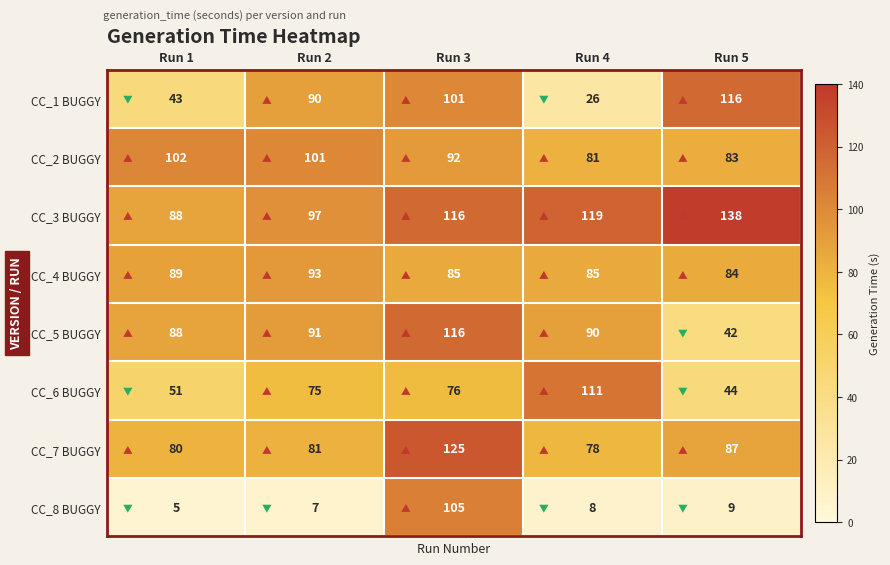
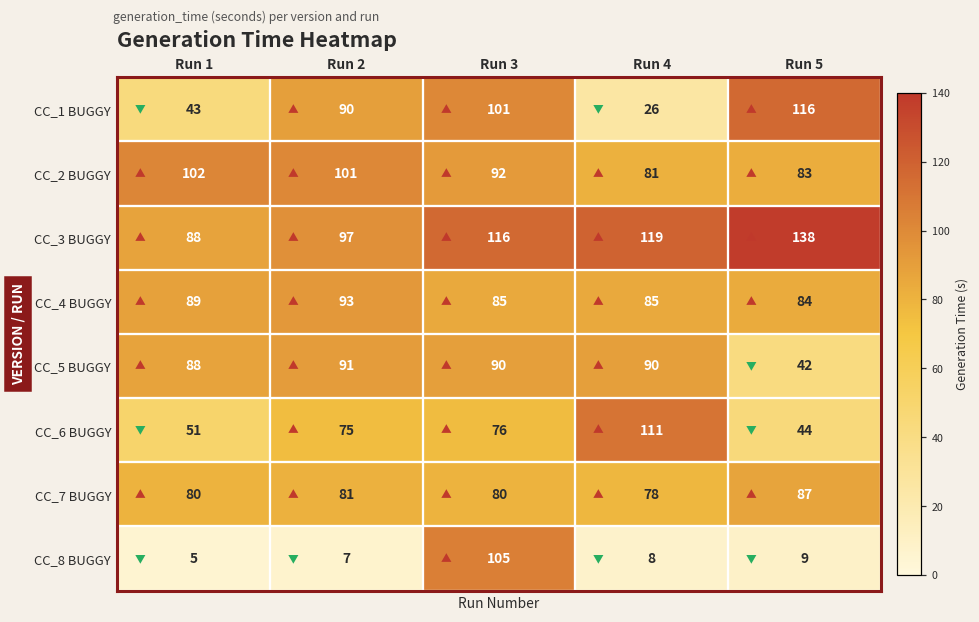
  {
    "CC_3 BUGGY": {
      "Run 4": 119,
      "Run 5": 138
    },
    "CC_5 BUGGY": {
-     "Run 3": 116
+     "Run 3": 90
    },
    "CC_7 BUGGY": {
-     "Run 3": 125
+     "Run 3": 80
    }
  }
